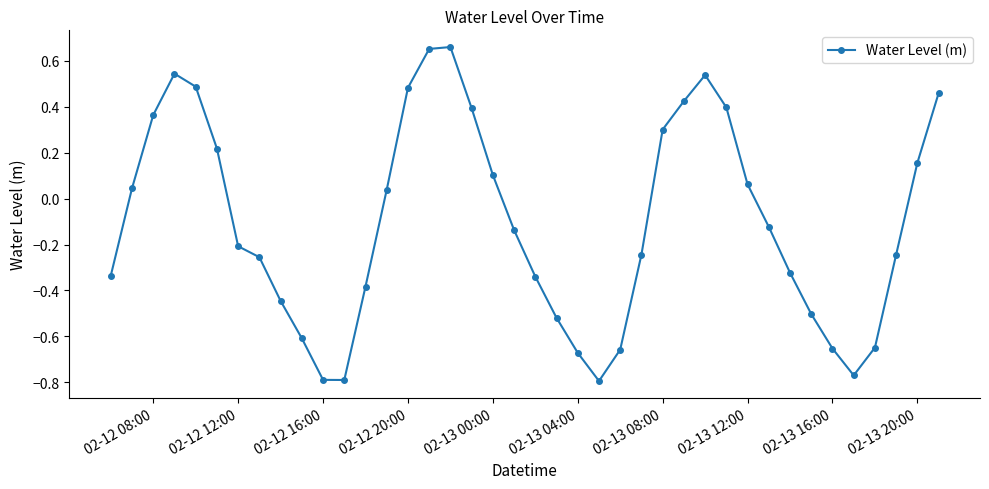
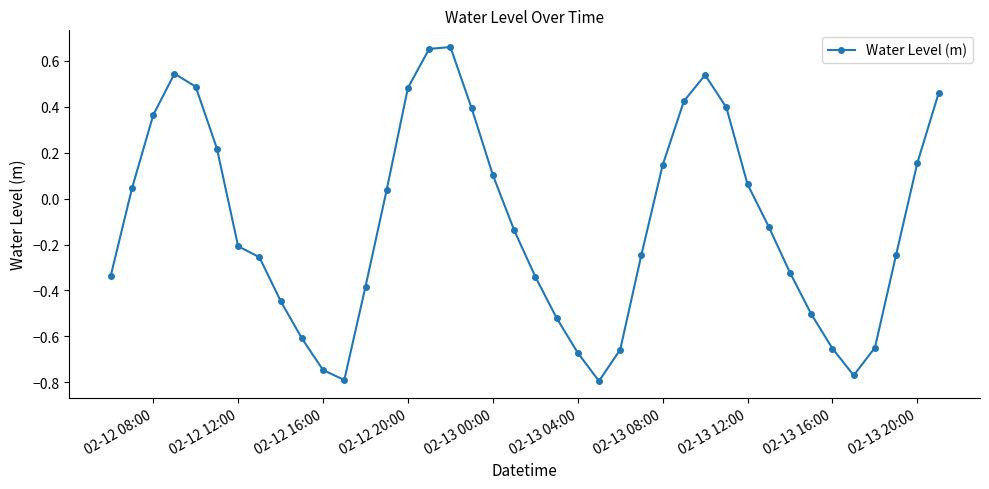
  {
    "02-12 08:00": 0.36,
    "02-12 12:00": -0.21,
-   "02-12 16:00": -0.79,
+   "02-12 16:00": -0.75,
    "02-12 20:00": 0.48,
    "02-13 00:00": 0.10,
    "02-13 04:00": -0.67,
-   "02-13 08:00": 0.30,
+   "02-13 08:00": 0.15,
    "02-13 12:00": 0.06,
    "02-13 16:00": -0.65,
    "02-13 20:00": 0.16
  }
